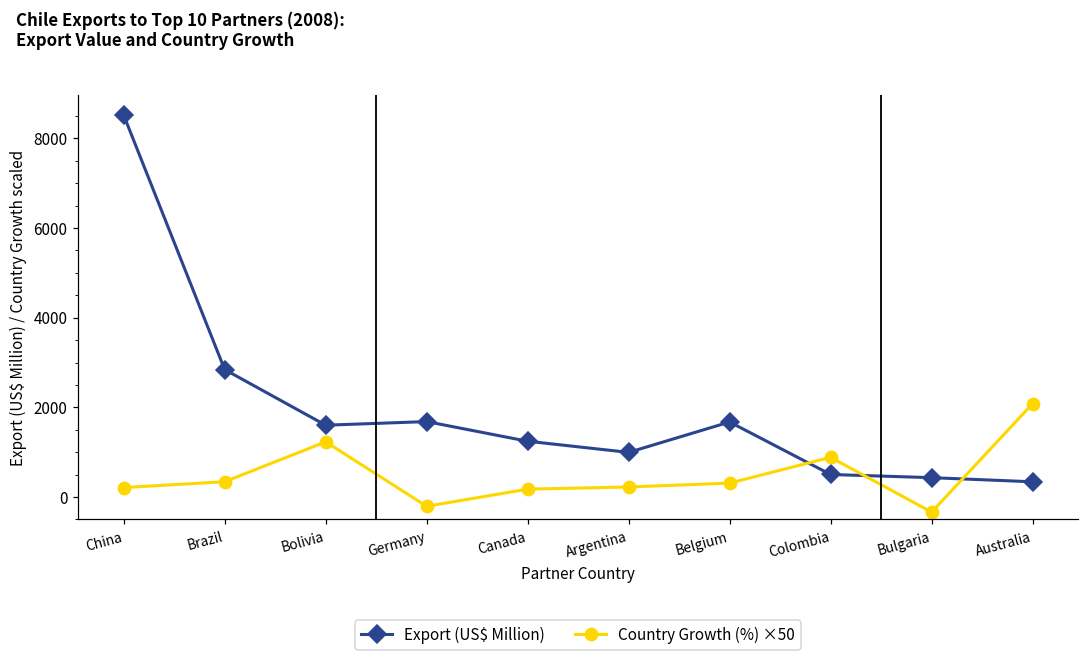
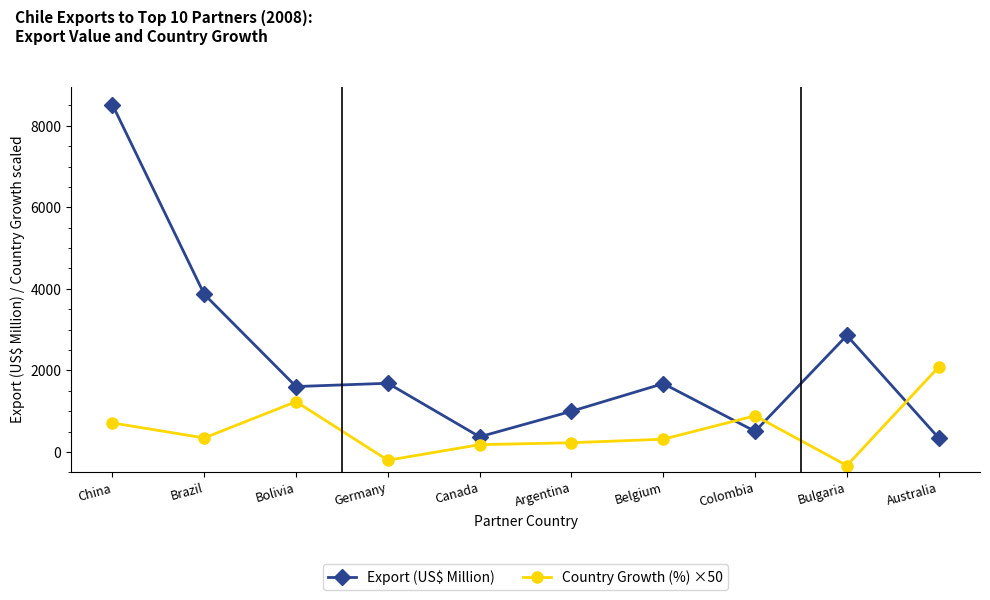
  {
    "Export (US$ Million)": {
      "China": 8500,
-     "Brazil": 2800,
+     "Brazil": 3900,
      "Bolivia": 1600,
      "Germany": 1700,
-     "Canada": 1200,
+     "Canada": 400,
      "Argentina": 1000,
      "Belgium": 1700,
      "Colombia": 500,
-     "Bulgaria": 400,
+     "Bulgaria": 2900,
      "Australia": 300
    },
    "Country Growth (%) ×50": {
-     "China": 200,
+     "China": 700,
      "Brazil": 300,
      "Bolivia": 1200,
      "Germany": -200,
      "Canada": 200,
      "Argentina": 200,
      "Belgium": 300,
      "Colombia": 900,
      "Bulgaria": -300,
      "Australia": 2100
    }
  }
